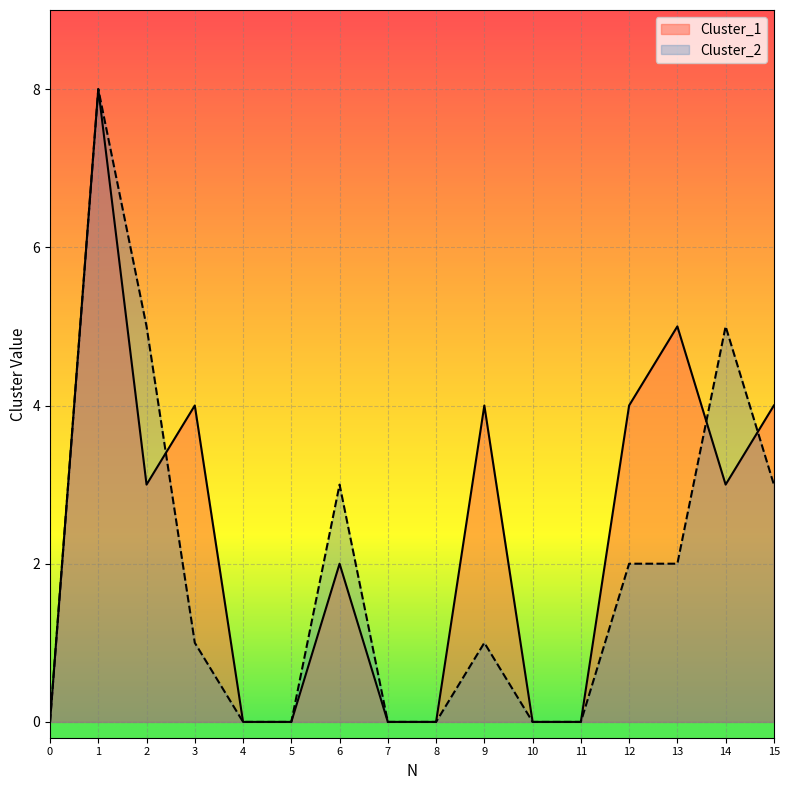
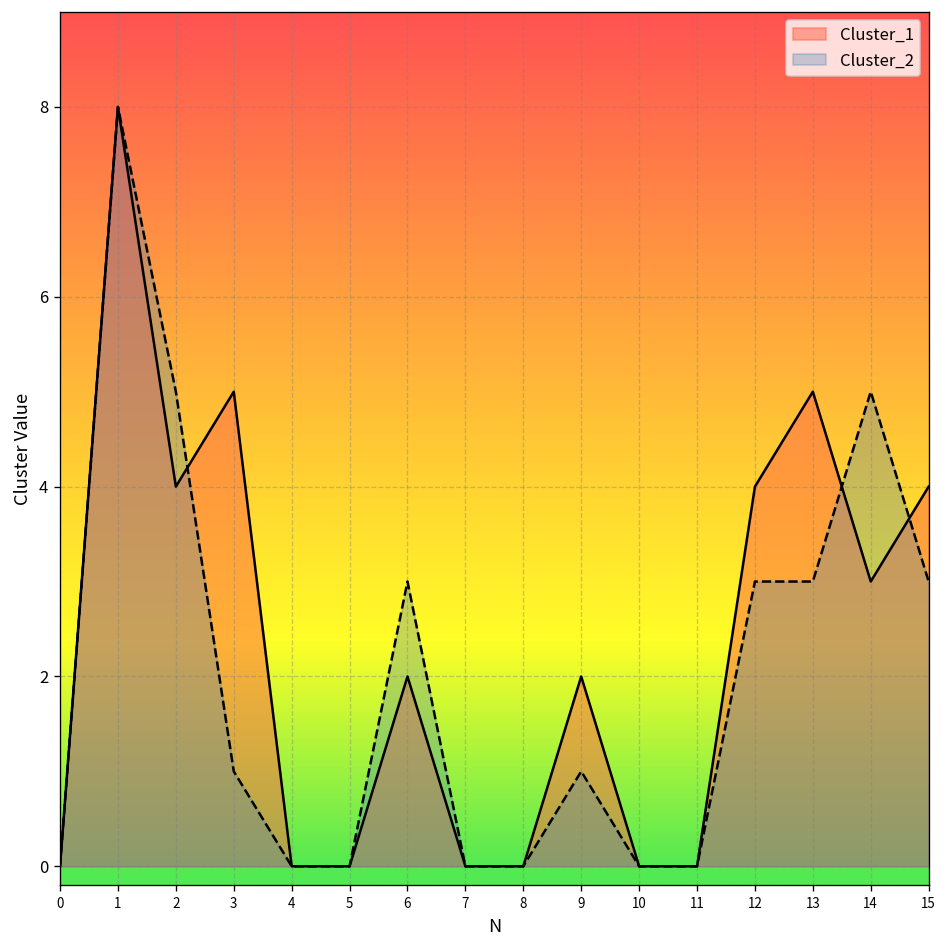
  {
    "Cluster_1": {
-     "2": 3,
-     "3": 4,
+     "2": 4,
+     "3": 5,
      "6": 2,
-     "9": 4,
+     "9": 2,
      "12": 4,
      "13": 5,
      "14": 3,
      "15": 4
    },
    "Cluster_2": {
      "2": 5,
      "3": 1,
      "6": 3,
      "9": 1,
-     "12": 2,
-     "13": 2,
+     "12": 3,
+     "13": 3,
      "14": 5,
      "15": 3
    }
  }
